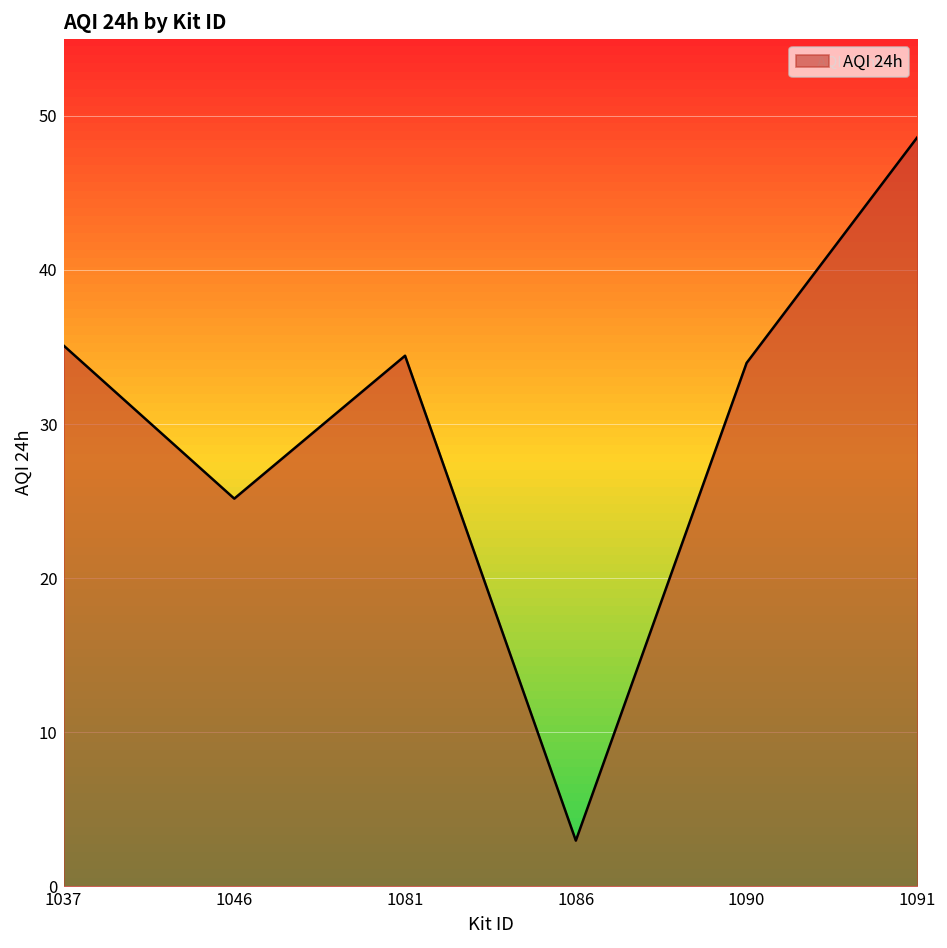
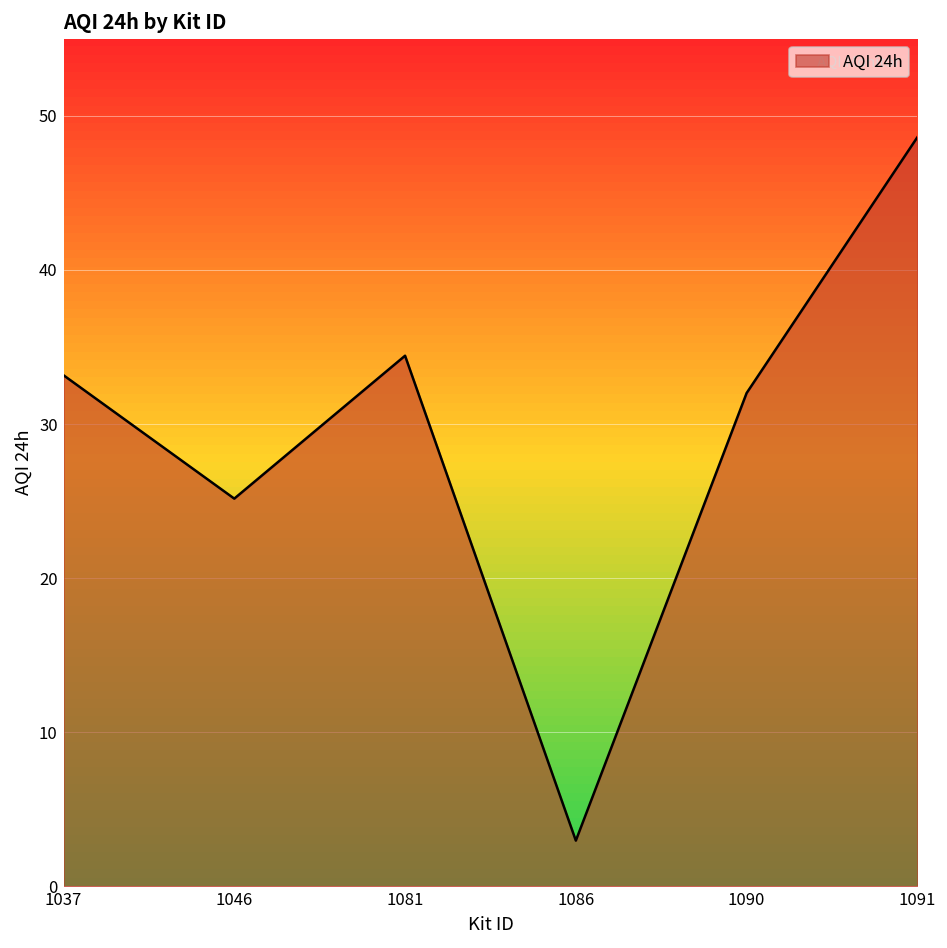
  {
-   "1037": 35.1,
+   "1037": 33.2,
    "1046": 25.2,
    "1081": 34.4,
    "1086": 3.0,
-   "1090": 34.0,
+   "1090": 32.0,
    "1091": 48.6
  }
